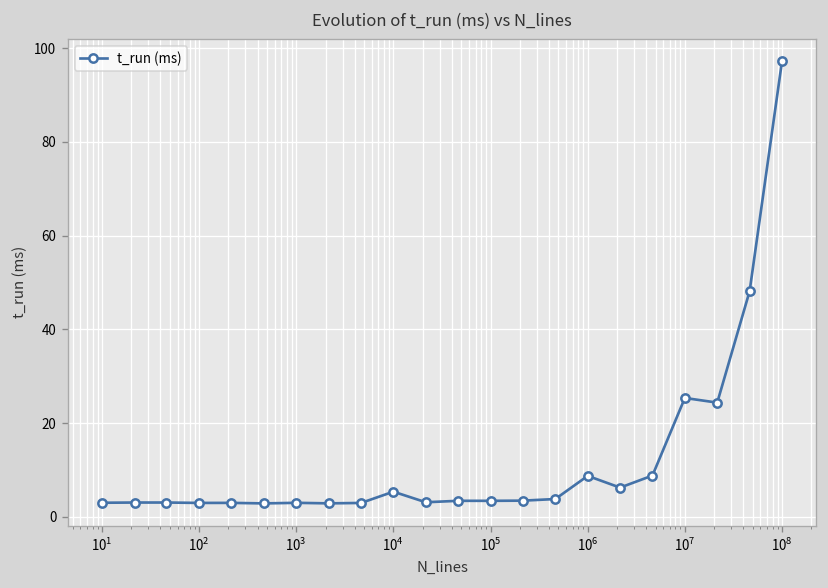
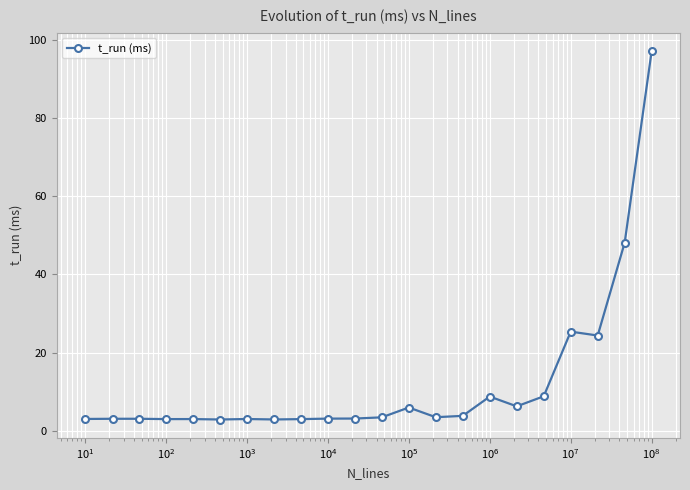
  {
    "10^1": 3,
    "10^2": 3,
    "10^3": 3,
-   "10^4": 5,
-   "10^5": 3,
+   "10^4": 3,
+   "10^5": 6,
    "10^6": 9,
    "10^7": 25,
    "10^8": 97
  }
